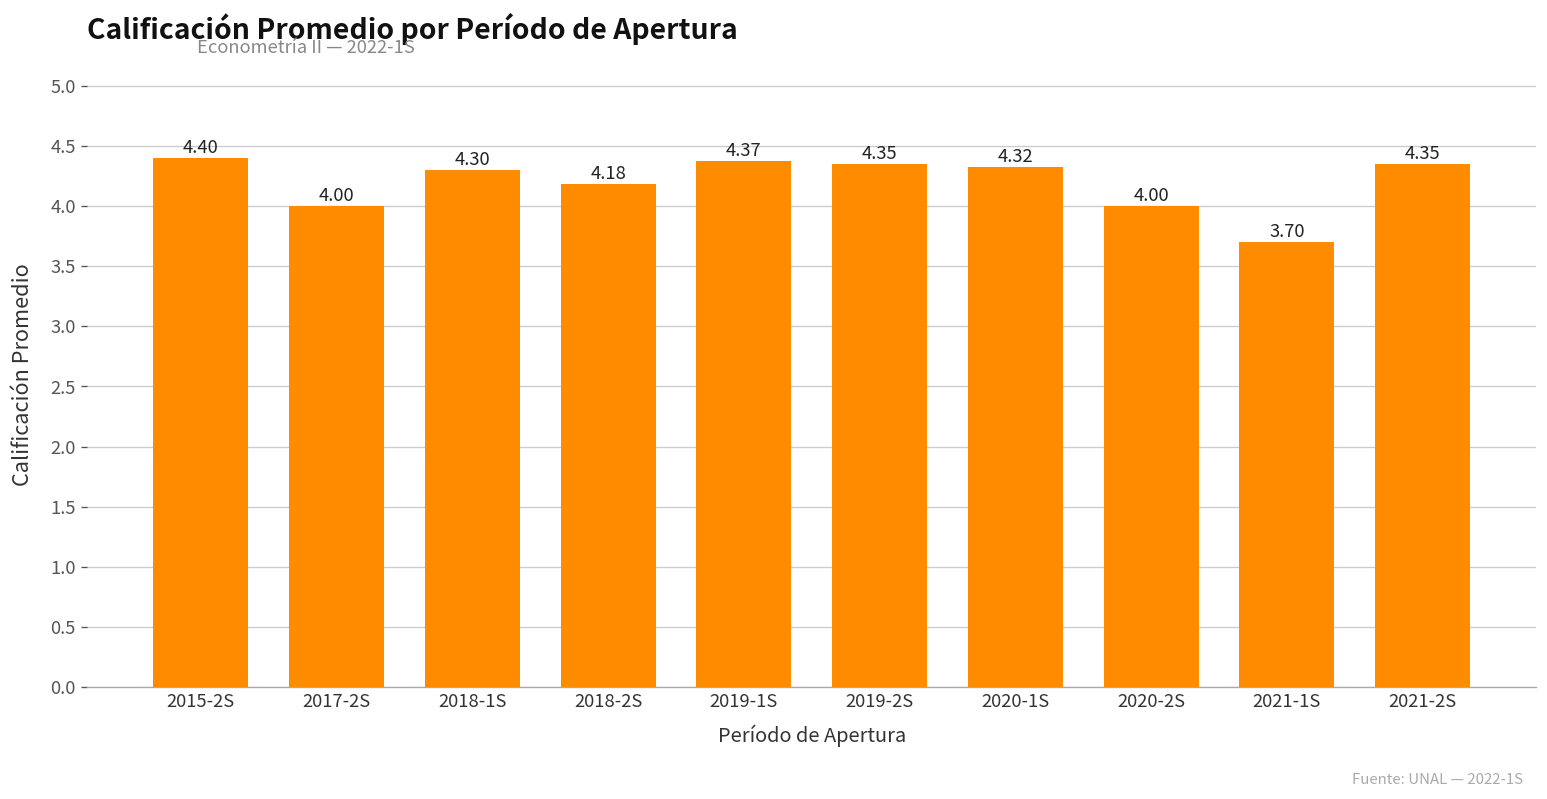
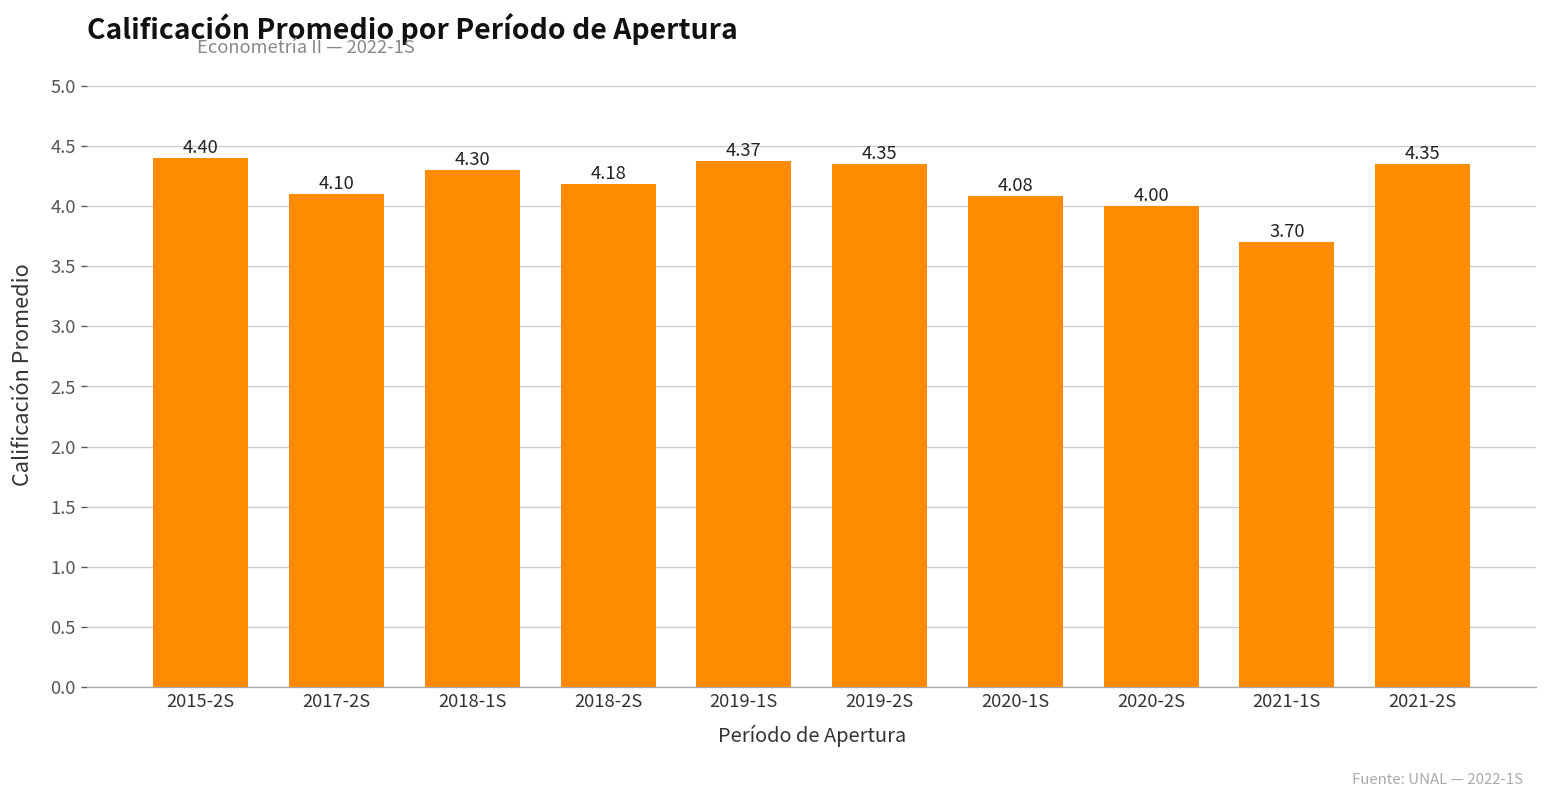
  {
    "2015-2S": 4.40,
-   "2017-2S": 4.00,
+   "2017-2S": 4.10,
    "2018-1S": 4.30,
    "2018-2S": 4.18,
    "2019-1S": 4.37,
    "2019-2S": 4.35,
-   "2020-1S": 4.32,
+   "2020-1S": 4.08,
    "2020-2S": 4.00,
    "2021-1S": 3.70,
    "2021-2S": 4.35
  }
